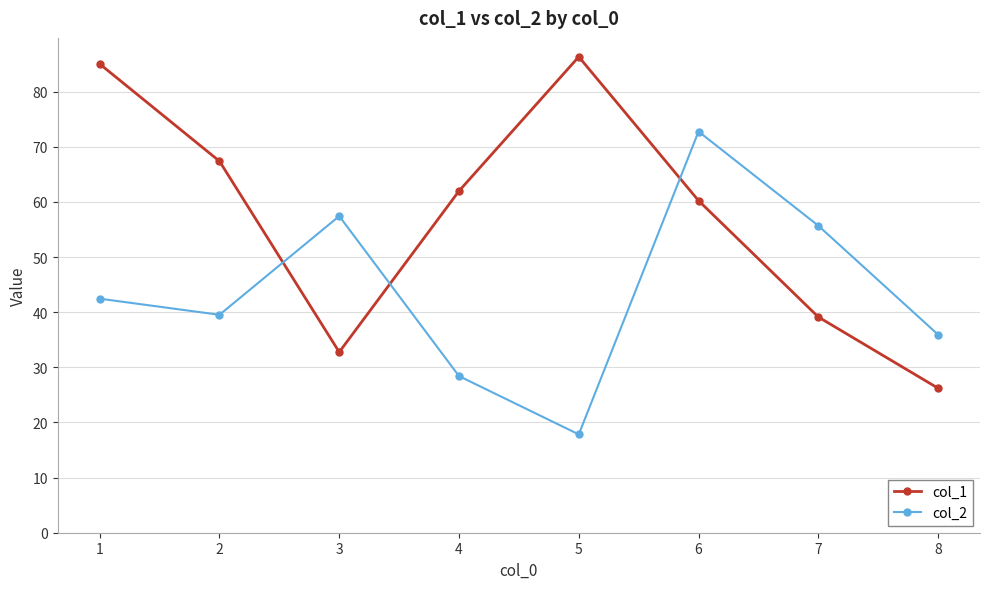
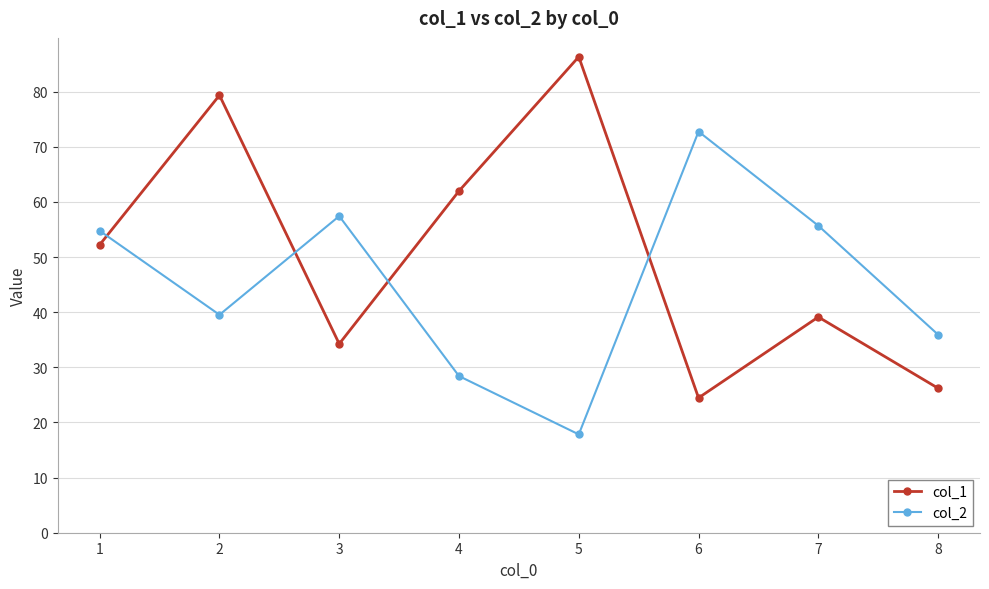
  {
    "col_1": {
-     "1": 85,
-     "2": 67,
-     "3": 33,
+     "1": 52,
+     "2": 79,
+     "3": 34,
      "4": 62,
      "5": 86,
-     "6": 60,
+     "6": 24,
      "7": 39,
      "8": 26
    },
    "col_2": {
-     "1": 42,
+     "1": 55,
      "2": 40,
      "3": 57,
      "4": 28,
      "5": 18,
      "6": 73,
      "7": 56,
      "8": 36
    }
  }
